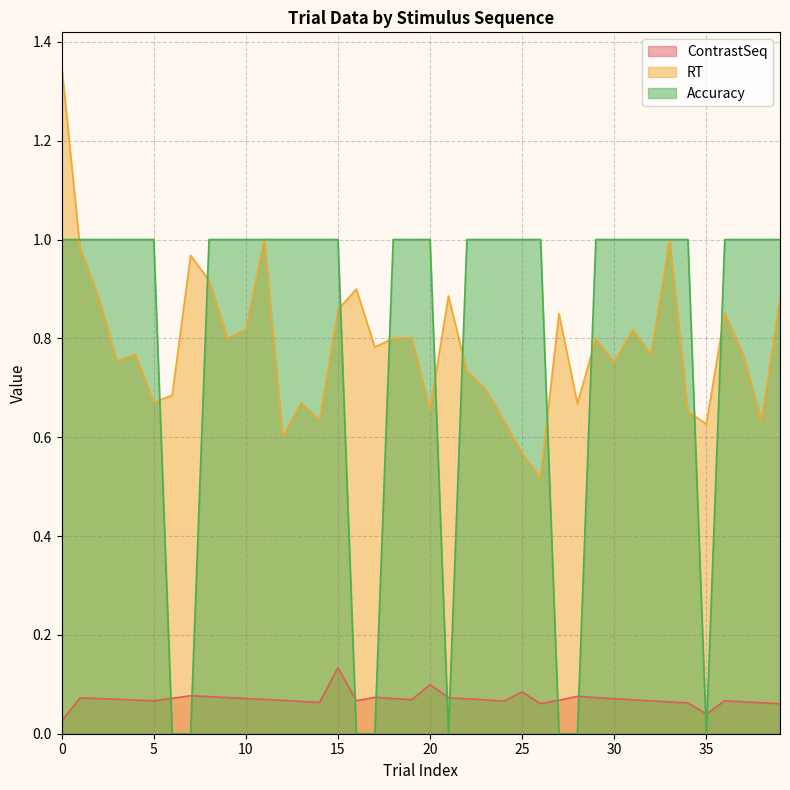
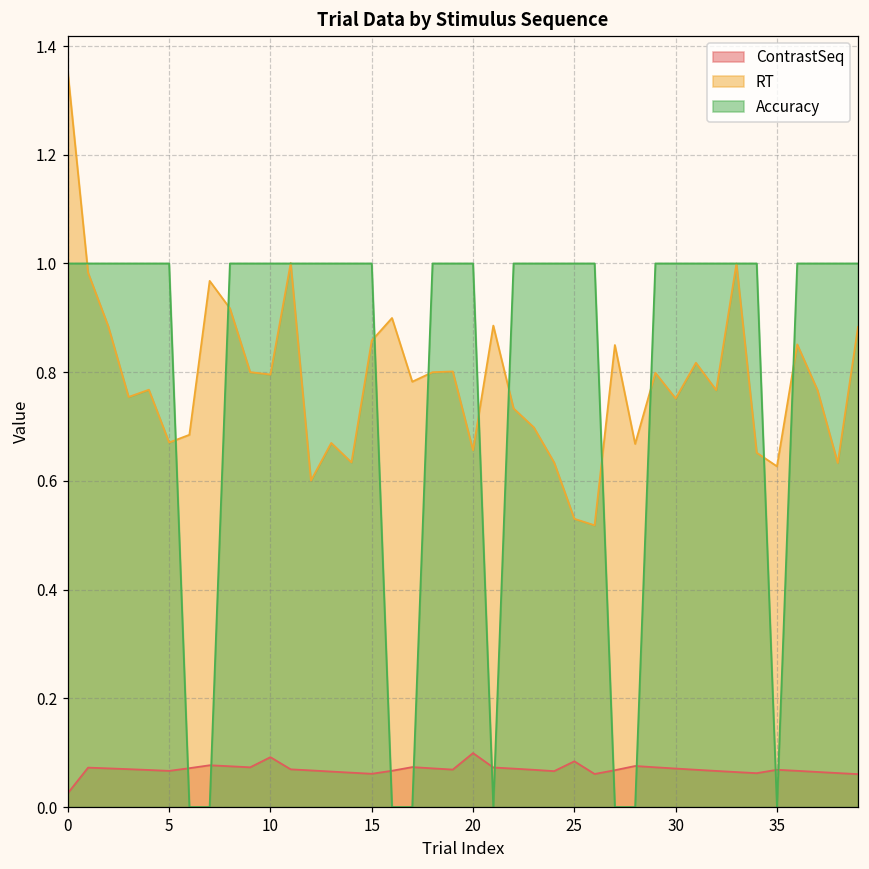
  {
    "ContrastSeq": {
      "0": 0.03,
      "5": 0.07,
-     "10": 0.07,
-     "15": 0.13,
+     "10": 0.09,
+     "15": 0.06,
      "20": 0.10,
      "25": 0.08,
      "30": 0.07,
-     "35": 0.04
+     "35": 0.07
    },
    "RT": {
      "0": 1.35,
      "5": 0.67,
-     "10": 0.82,
+     "10": 0.80,
      "15": 0.86,
      "20": 0.66,
-     "25": 0.57,
+     "25": 0.53,
      "30": 0.75,
      "35": 0.63
    },
    "Accuracy": {
      "0": 1.00,
      "5": 1.00,
      "10": 1.00,
      "15": 1.00,
      "20": 1.00,
      "25": 1.00,
      "30": 1.00,
      "35": 0.00
    }
  }
